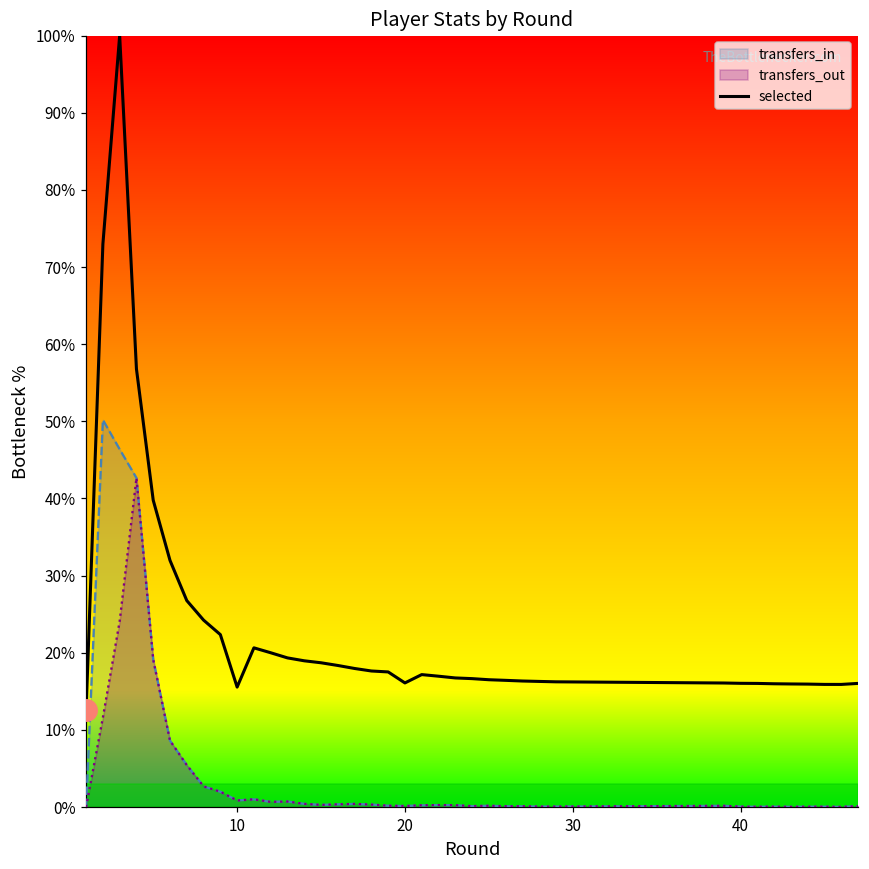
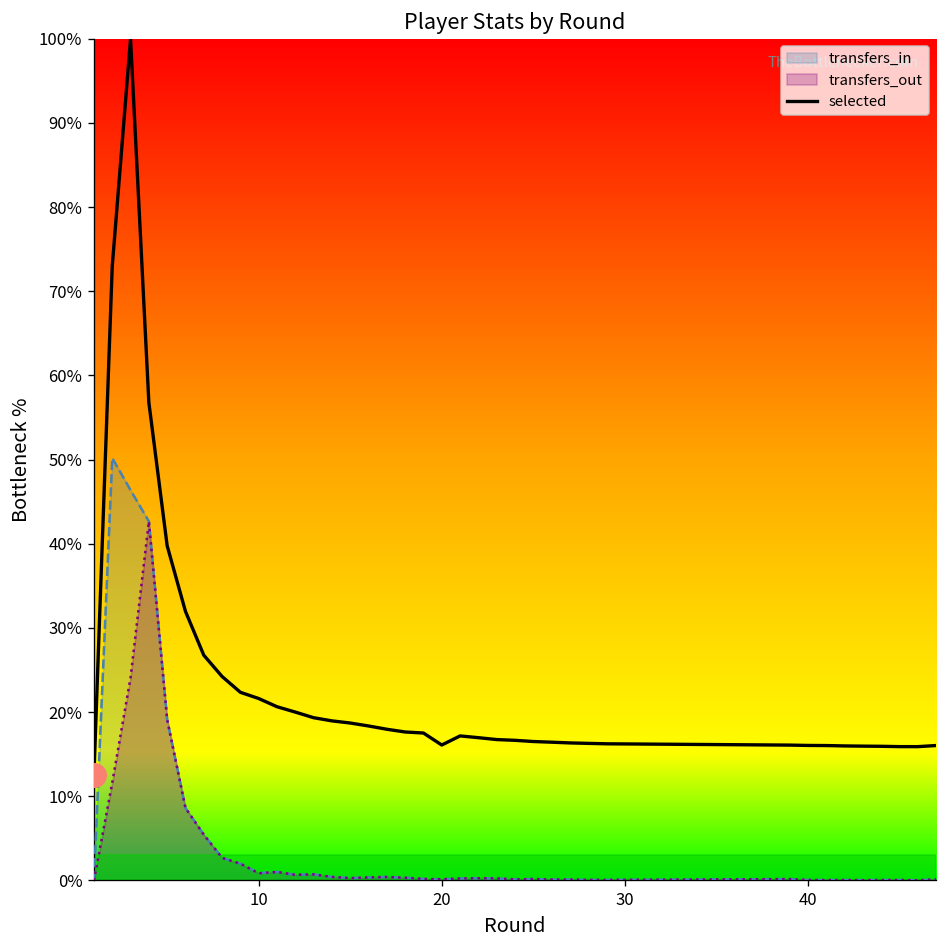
  {
    "selected": {
-     "10": "16%",
+     "10": "22%",
      "20": "16%",
      "40": "16%"
    }
  }
